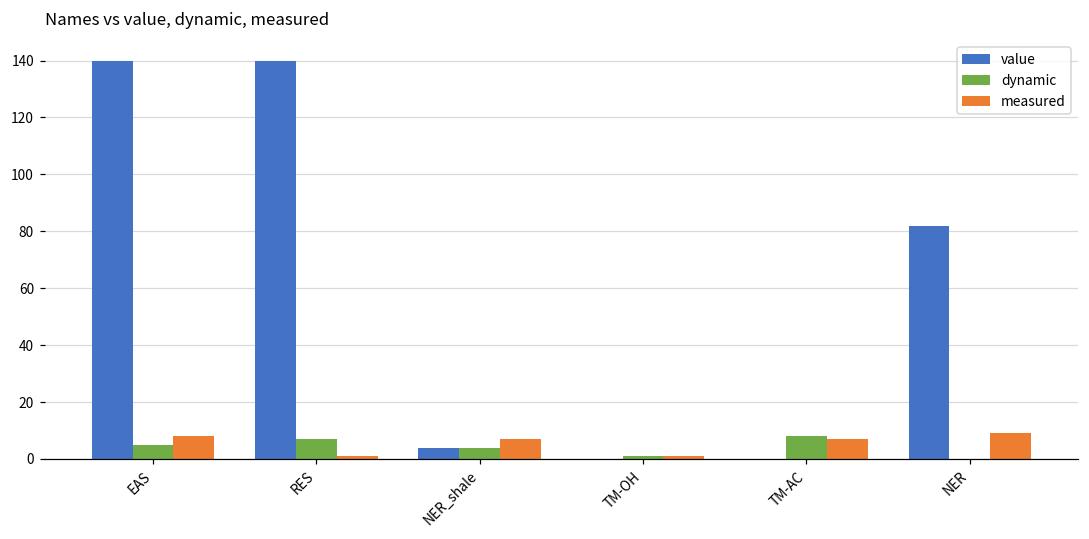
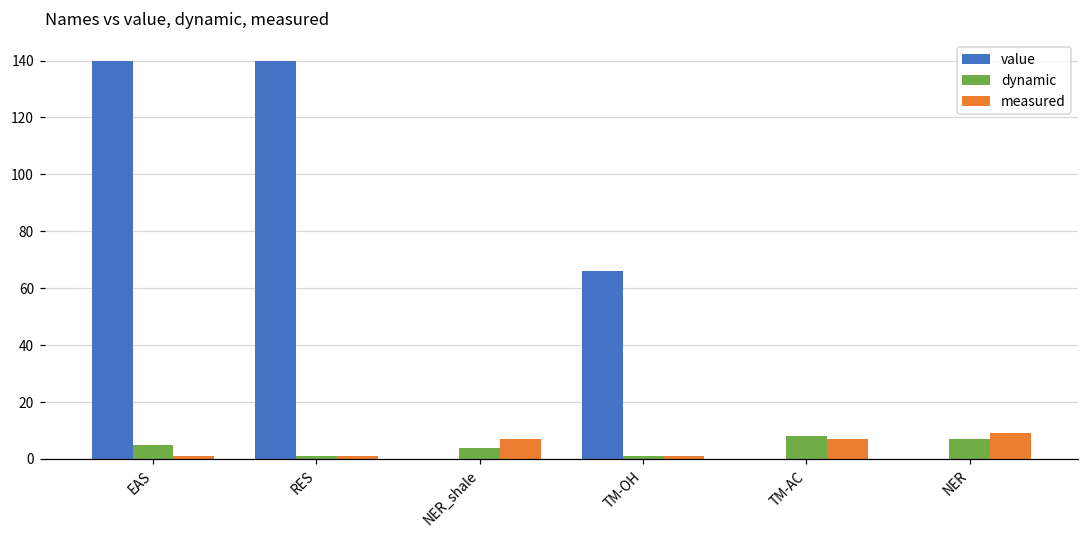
  {
    "value": {
      "EAS": 140,
      "RES": 140,
-     "NER_shale": 4,
-     "TM-OH": 0,
+     "NER_shale": 0,
+     "TM-OH": 66,
      "TM-AC": 0,
-     "NER": 82
+     "NER": 0
    },
    "dynamic": {
      "EAS": 5,
-     "RES": 7,
+     "RES": 1,
      "NER_shale": 4,
      "TM-OH": 1,
      "TM-AC": 8,
-     "NER": 0
+     "NER": 7
    },
    "measured": {
-     "EAS": 8,
+     "EAS": 1,
      "RES": 1,
      "NER_shale": 7,
      "TM-OH": 1,
      "TM-AC": 7,
      "NER": 9
    }
  }
